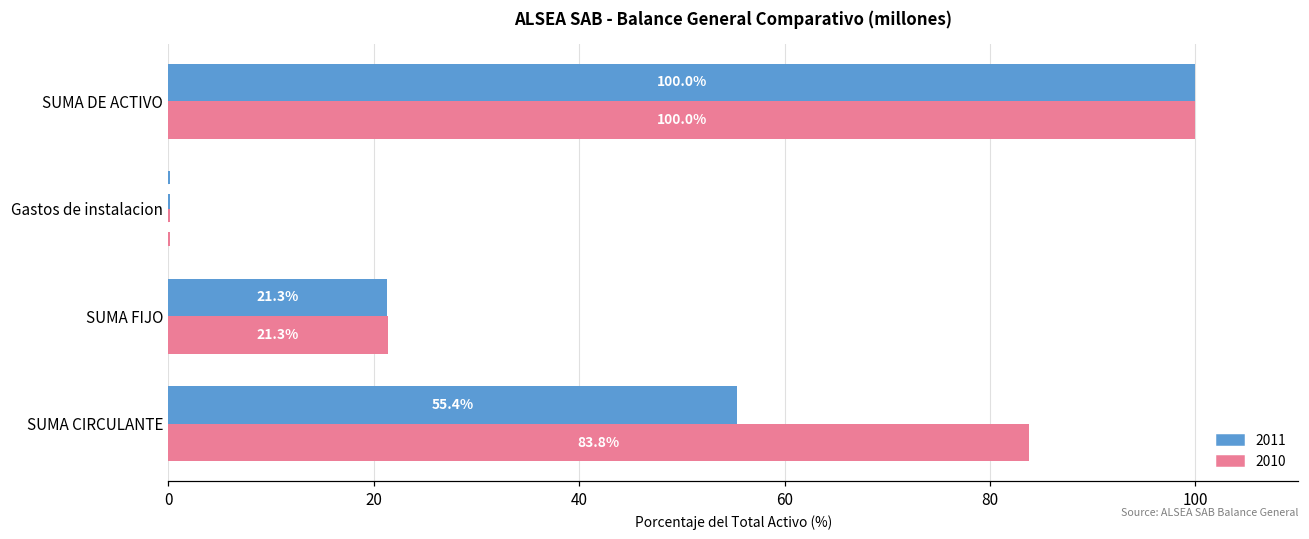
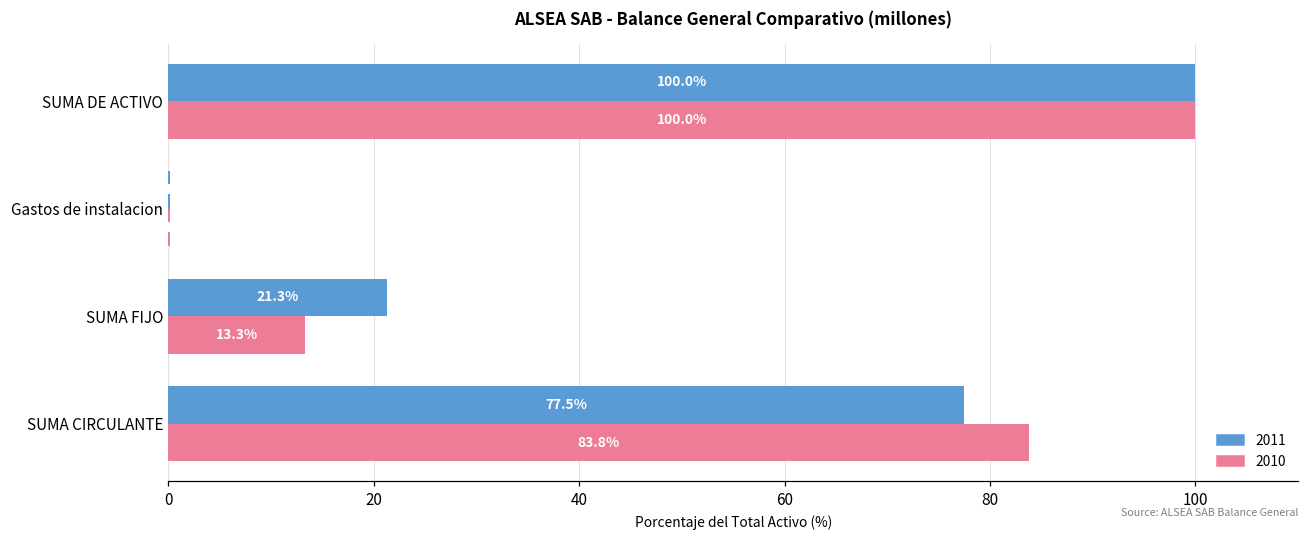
  {
    "2011": {
      "SUMA DE ACTIVO": "100.0%",
      "SUMA FIJO": "21.3%",
-     "SUMA CIRCULANTE": "55.4%"
+     "SUMA CIRCULANTE": "77.5%"
    },
    "2010": {
      "SUMA DE ACTIVO": "100.0%",
-     "SUMA FIJO": "21.3%",
+     "SUMA FIJO": "13.3%",
      "SUMA CIRCULANTE": "83.8%"
    }
  }
